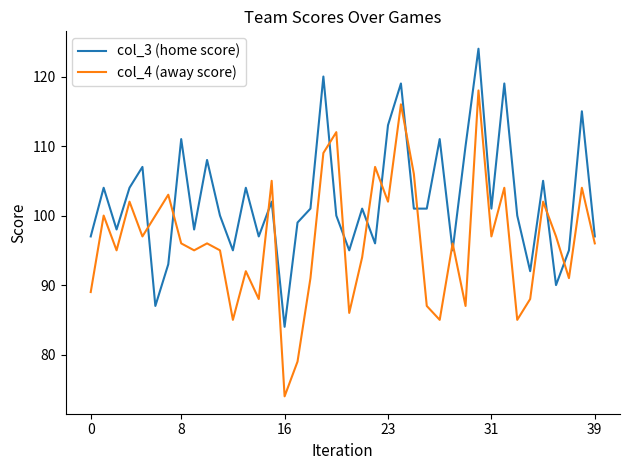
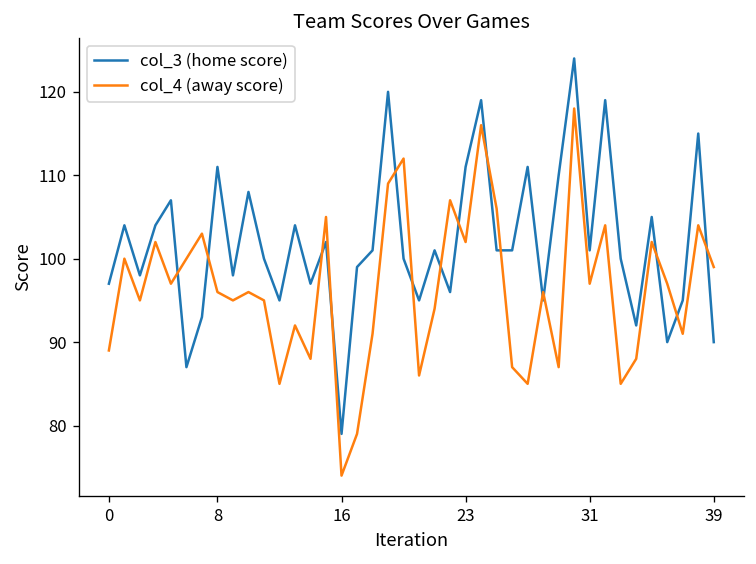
  {
    "col_3 (home score)": {
      "0": 97,
      "8": 111,
-     "16": 84,
-     "23": 113,
+     "16": 79,
+     "23": 111,
      "31": 101,
-     "39": 97
+     "39": 90
    },
    "col_4 (away score)": {
      "0": 89,
      "8": 96,
      "16": 74,
      "23": 102,
      "31": 97,
-     "39": 96
+     "39": 99
    }
  }
